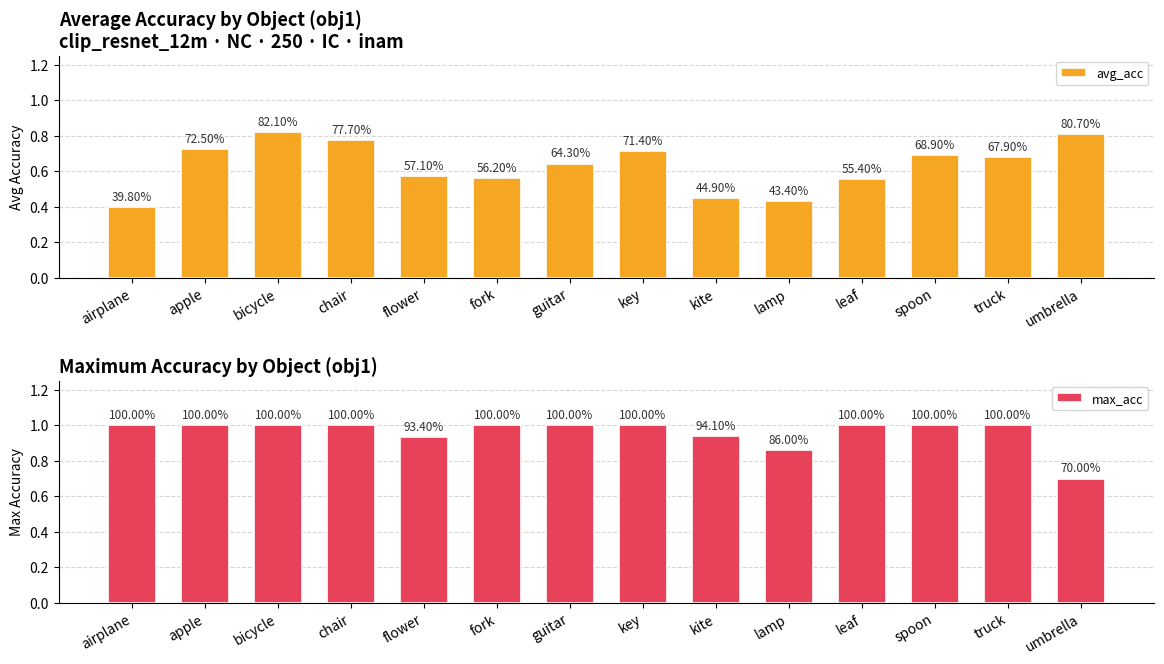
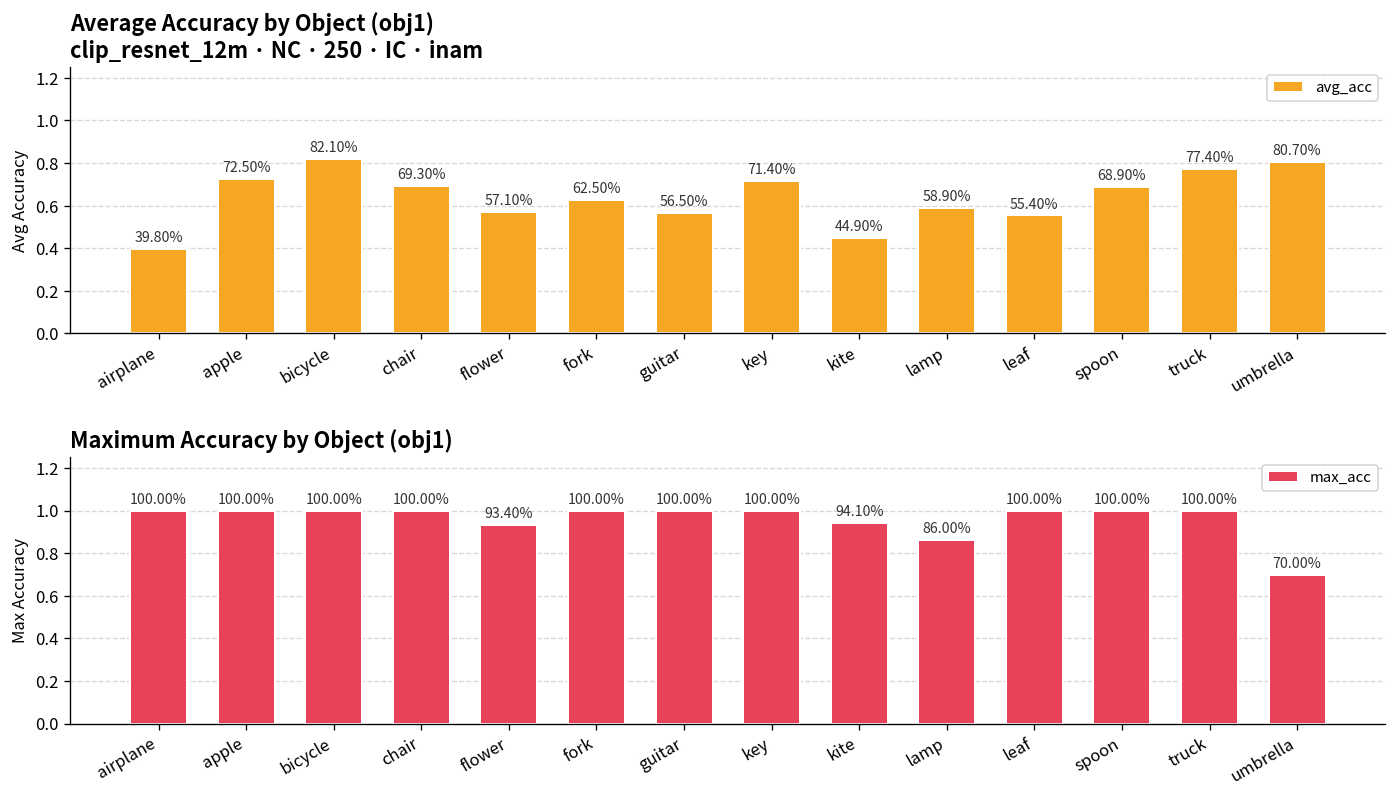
  {
    "Average Accuracy by Object (obj1) clip_resnet_12m · NC · 250 · IC · inam": {
      "airplane": "39.80%",
      "apple": "72.50%",
      "bicycle": "82.10%",
-     "chair": "77.70%",
+     "chair": "69.30%",
      "flower": "57.10%",
-     "fork": "56.20%",
-     "guitar": "64.30%",
+     "fork": "62.50%",
+     "guitar": "56.50%",
      "key": "71.40%",
      "kite": "44.90%",
-     "lamp": "43.40%",
+     "lamp": "58.90%",
      "leaf": "55.40%",
      "spoon": "68.90%",
-     "truck": "67.90%",
+     "truck": "77.40%",
      "umbrella": "80.70%"
    },
    "Maximum Accuracy by Object (obj1)": {
      "airplane": "100.00%",
      "apple": "100.00%",
      "bicycle": "100.00%",
      "chair": "100.00%",
      "flower": "93.40%",
      "fork": "100.00%",
      "guitar": "100.00%",
      "key": "100.00%",
      "kite": "94.10%",
      "lamp": "86.00%",
      "leaf": "100.00%",
      "spoon": "100.00%",
      "truck": "100.00%",
      "umbrella": "70.00%"
    }
  }
